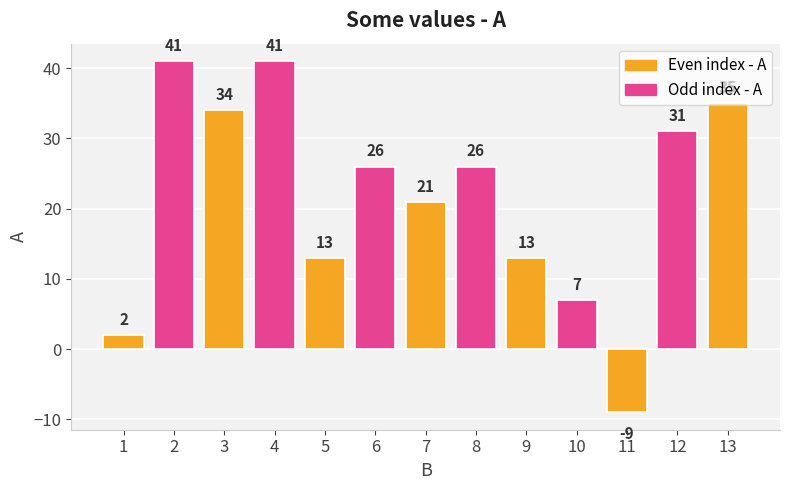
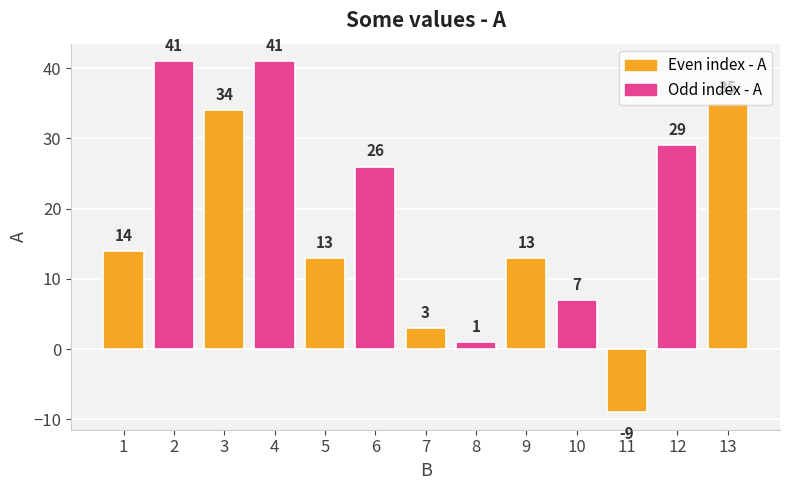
  {
-   "1": 2,
+   "1": 14,
    "2": 41,
    "3": 34,
    "4": 41,
    "5": 13,
    "6": 26,
-   "7": 21,
-   "8": 26,
+   "7": 3,
+   "8": 1,
    "9": 13,
    "10": 7,
    "11": -9,
-   "12": 31
+   "12": 29
  }
